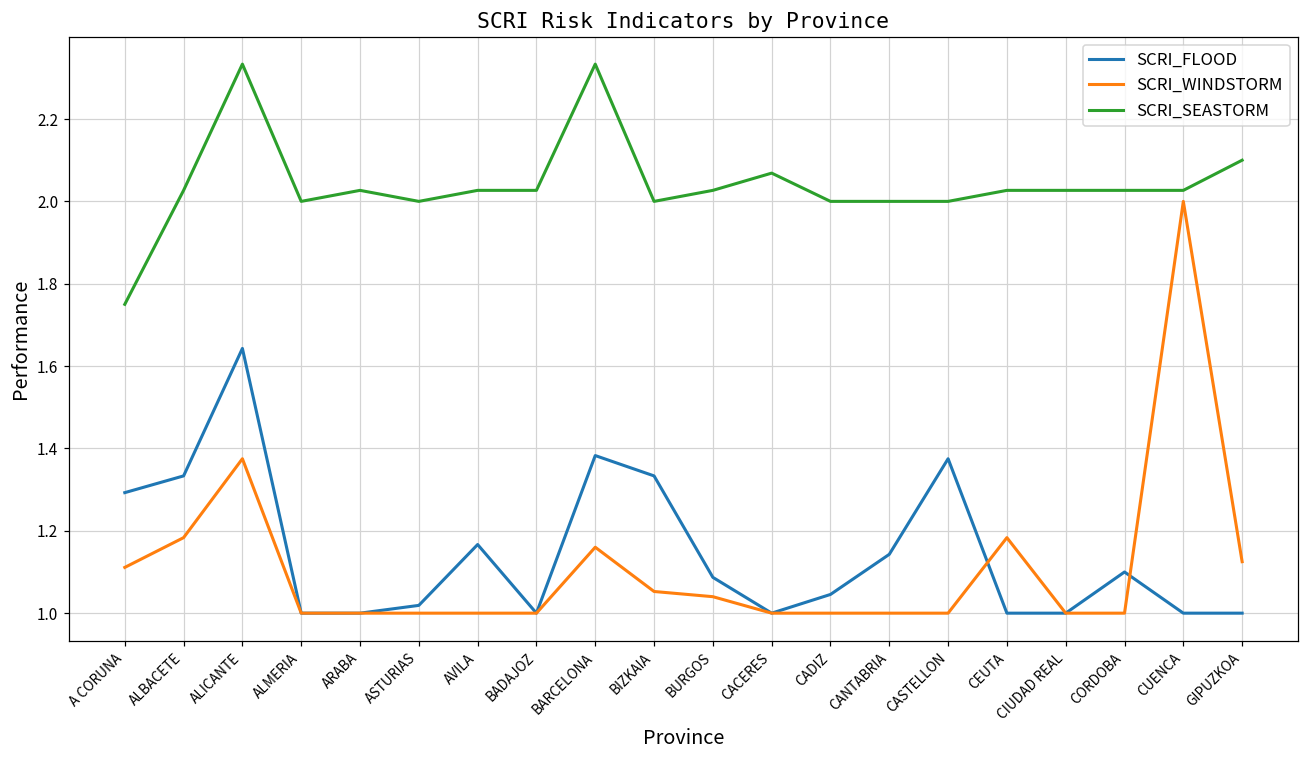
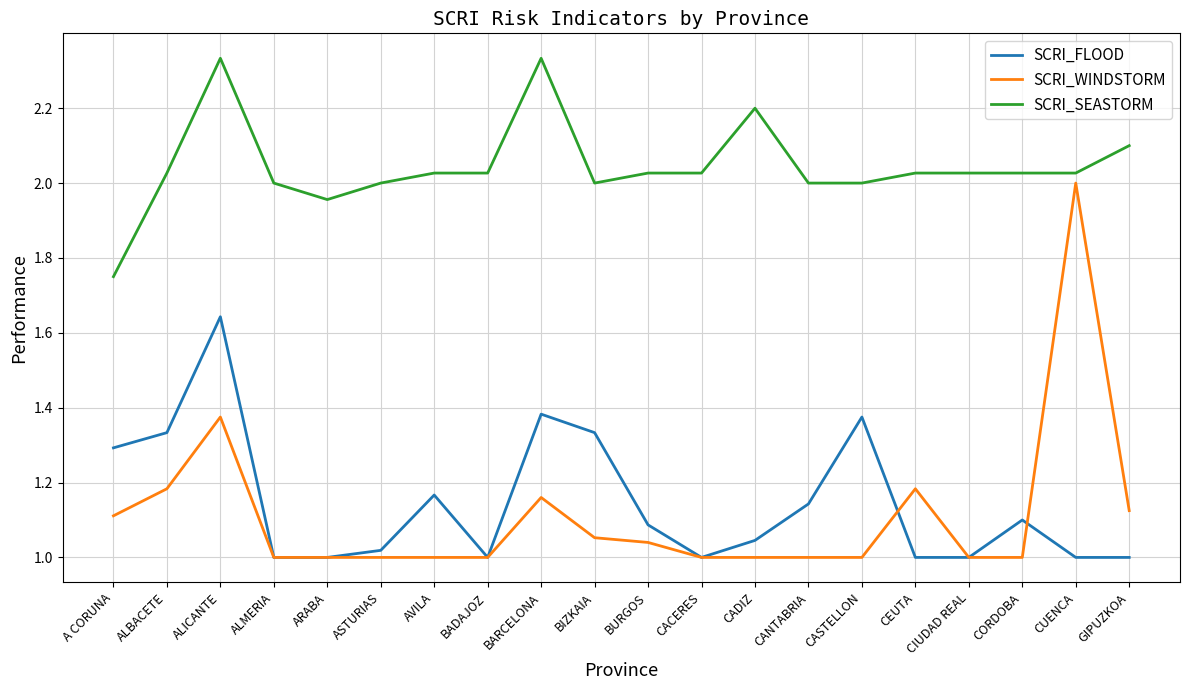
  {
    "SCRI_FLOOD": {
      "A CORUNA": 1.29,
      "ALBACETE": 1.33,
      "ALICANTE": 1.64,
      "ASTURIAS": 1.02,
      "AVILA": 1.17,
      "BARCELONA": 1.38,
      "BIZKAIA": 1.33,
      "BURGOS": 1.09,
      "CADIZ": 1.05,
      "CANTABRIA": 1.14,
      "CASTELLON": 1.38,
      "CEUTA": 1.00,
      "CORDOBA": 1.10,
      "CUENCA": 1.00,
      "GIPUZKOA": 1.00
    },
    "SCRI_WINDSTORM": {
      "A CORUNA": 1.11,
      "ALBACETE": 1.18,
      "ALICANTE": 1.38,
      "ASTURIAS": 1.00,
      "AVILA": 1.00,
      "BARCELONA": 1.16,
      "BIZKAIA": 1.05,
      "BURGOS": 1.04,
      "CADIZ": 1.00,
      "CANTABRIA": 1.00,
      "CASTELLON": 1.00,
      "CEUTA": 1.18,
      "CORDOBA": 1.00,
      "CUENCA": 2.00,
      "GIPUZKOA": 1.13
    },
    "SCRI_SEASTORM": {
      "A CORUNA": 1.75,
      "ALBACETE": 2.03,
      "ALICANTE": 2.33,
      "ALMERIA": 2.00,
-     "ARABA": 2.03,
+     "ARABA": 1.96,
      "ASTURIAS": 2.00,
      "AVILA": 2.03,
      "BADAJOZ": 2.03,
      "BARCELONA": 2.33,
      "BIZKAIA": 2.00,
      "BURGOS": 2.03,
-     "CACERES": 2.07,
-     "CADIZ": 2.0,
+     "CACERES": 2.03,
+     "CADIZ": 2.2,
      "CANTABRIA": 2.00,
      "CASTELLON": 2.00,
      "CEUTA": 2.03,
      "CIUDAD REAL": 2.03,
      "CORDOBA": 2.03,
      "CUENCA": 2.03,
      "GIPUZKOA": 2.10
    }
  }
